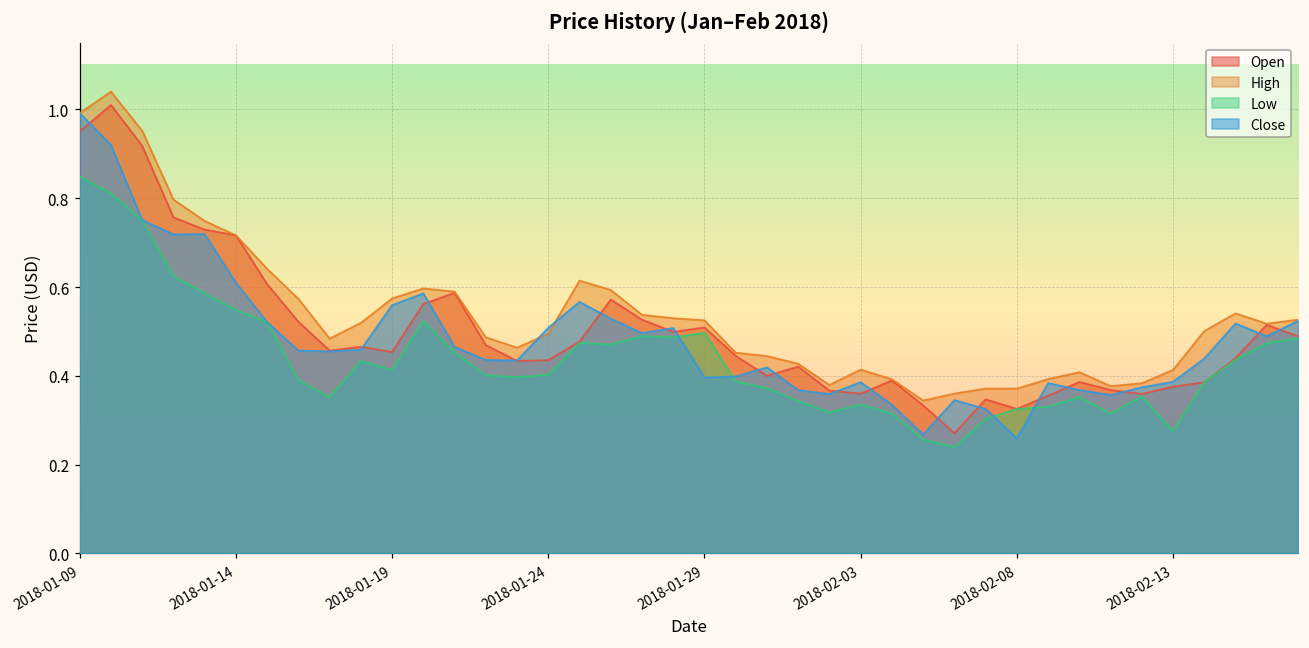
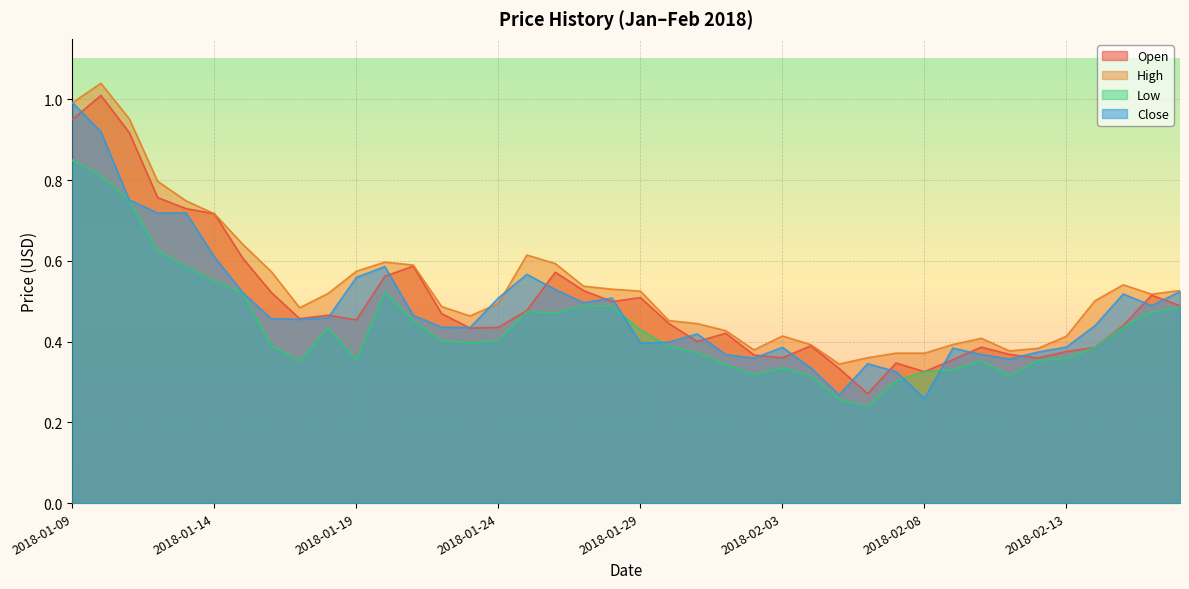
  {
    "Low": {
      "2018-01-09": 0.85,
      "2018-01-14": 0.55,
-     "2018-01-19": 0.41,
+     "2018-01-19": 0.36,
      "2018-01-24": 0.40,
-     "2018-01-29": 0.50,
+     "2018-01-29": 0.43,
      "2018-02-03": 0.34,
-     "2018-02-13": 0.28
+     "2018-02-13": 0.36
    },
    "Close": {
      "2018-01-14": 0.61,
      "2018-01-19": 0.56,
      "2018-01-24": 0.51,
      "2018-01-29": 0.40,
      "2018-02-03": 0.39,
      "2018-02-08": 0.26,
      "2018-02-13": 0.39
    }
  }
